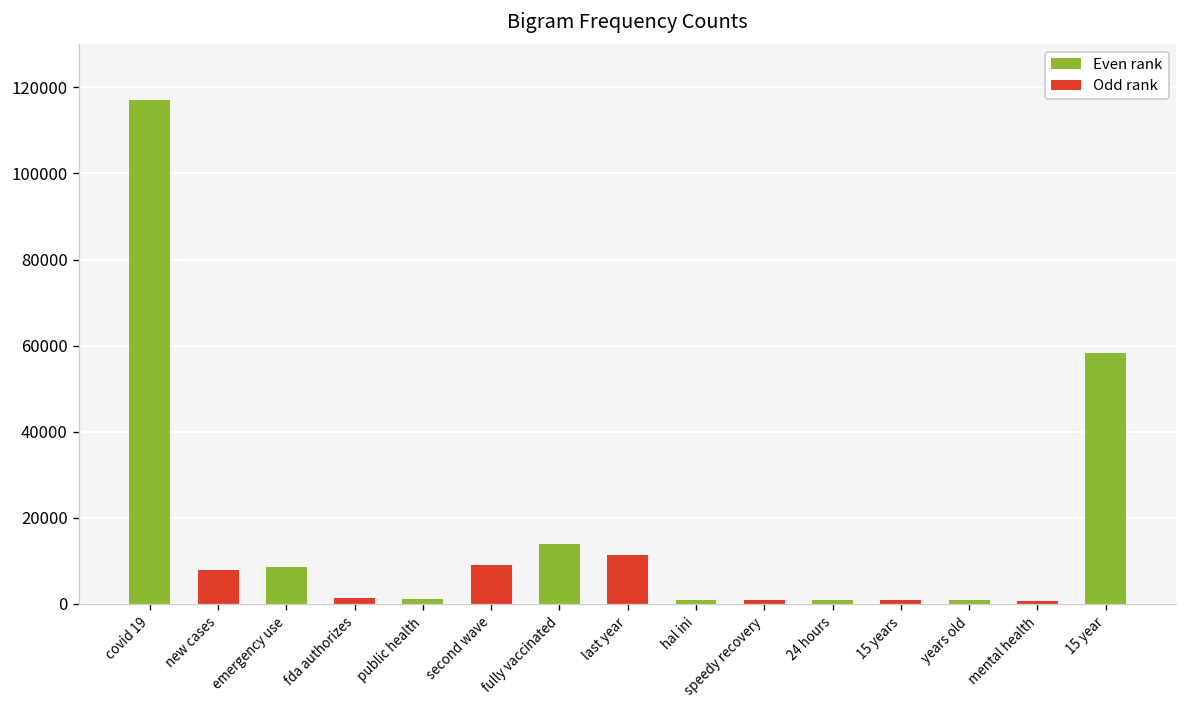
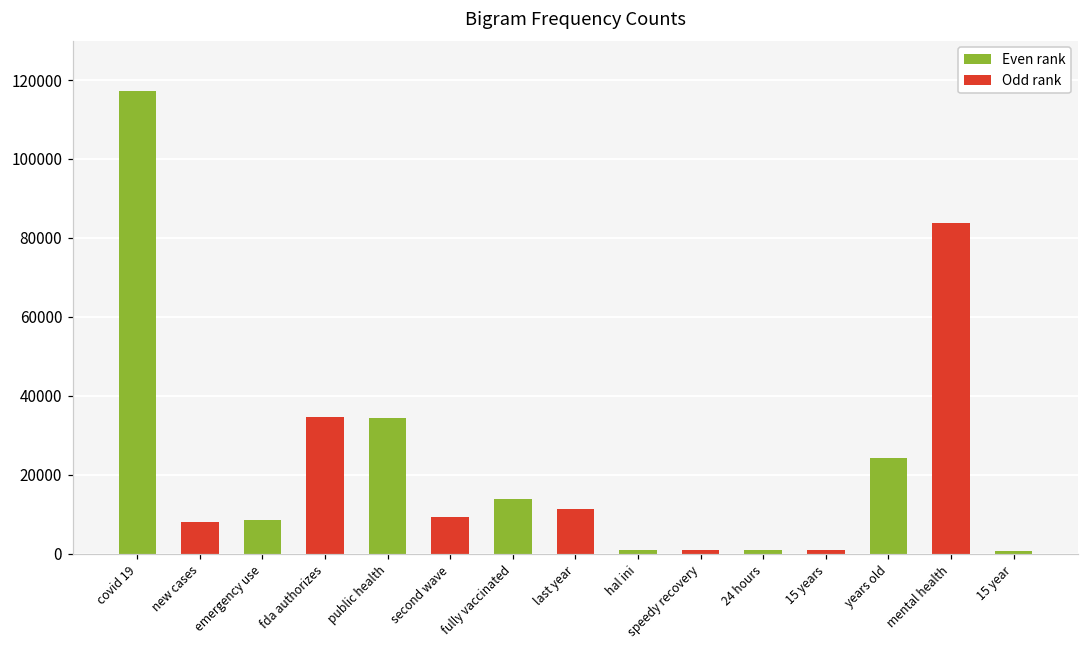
  {
    "covid 19": 117000,
    "new cases": 8000,
    "emergency use": 8000,
-   "fda authorizes": 1000,
-   "public health": 1000,
+   "fda authorizes": 35000,
+   "public health": 34000,
    "second wave": 9000,
    "fully vaccinated": 14000,
    "last year": 11000,
    "hal ini": 1000,
    "speedy recovery": 1000,
    "24 hours": 1000,
    "15 years": 1000,
-   "years old": 1000,
-   "mental health": 1000,
-   "15 year": 58000
+   "years old": 24000,
+   "mental health": 84000,
+   "15 year": 1000
  }
